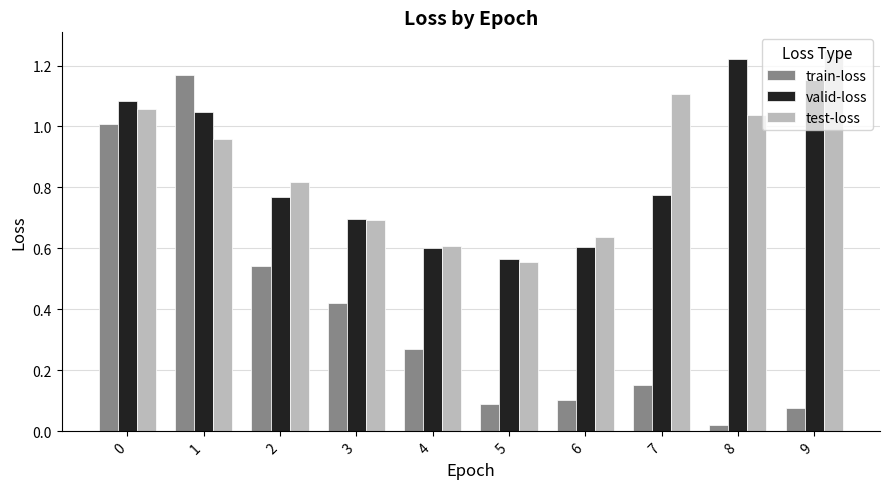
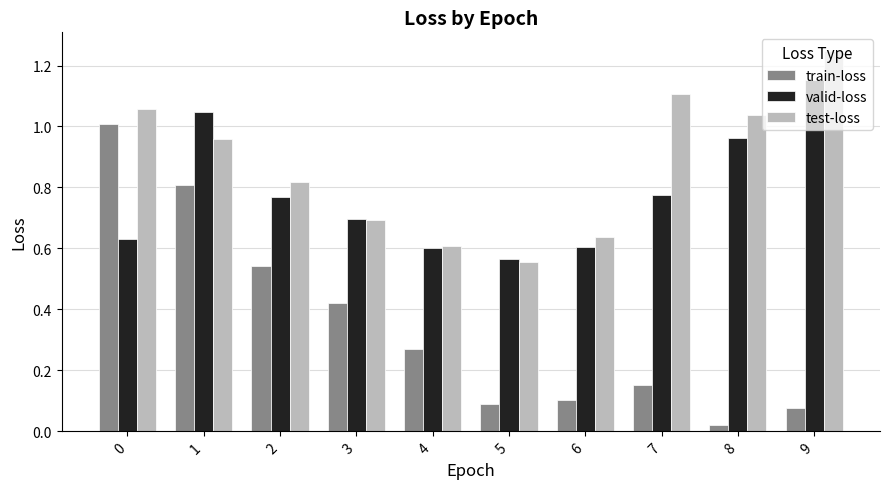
  {
    "train-loss": {
      "0": 1.01,
-     "1": 1.17,
+     "1": 0.81,
      "2": 0.54,
      "3": 0.42,
      "4": 0.27,
      "5": 0.09,
      "6": 0.10,
      "7": 0.15,
      "8": 0.02,
      "9": 0.08
    },
    "valid-loss": {
-     "0": 1.08,
+     "0": 0.63,
      "1": 1.05,
      "2": 0.77,
      "3": 0.70,
      "4": 0.60,
      "5": 0.56,
      "6": 0.60,
      "7": 0.78,
-     "8": 1.22
+     "8": 0.96
    },
    "test-loss": {
      "0": 1.06,
      "1": 0.96,
      "2": 0.82,
      "3": 0.69,
      "4": 0.61,
      "5": 0.56,
      "6": 0.64,
      "7": 1.11,
      "8": 1.04
    }
  }
